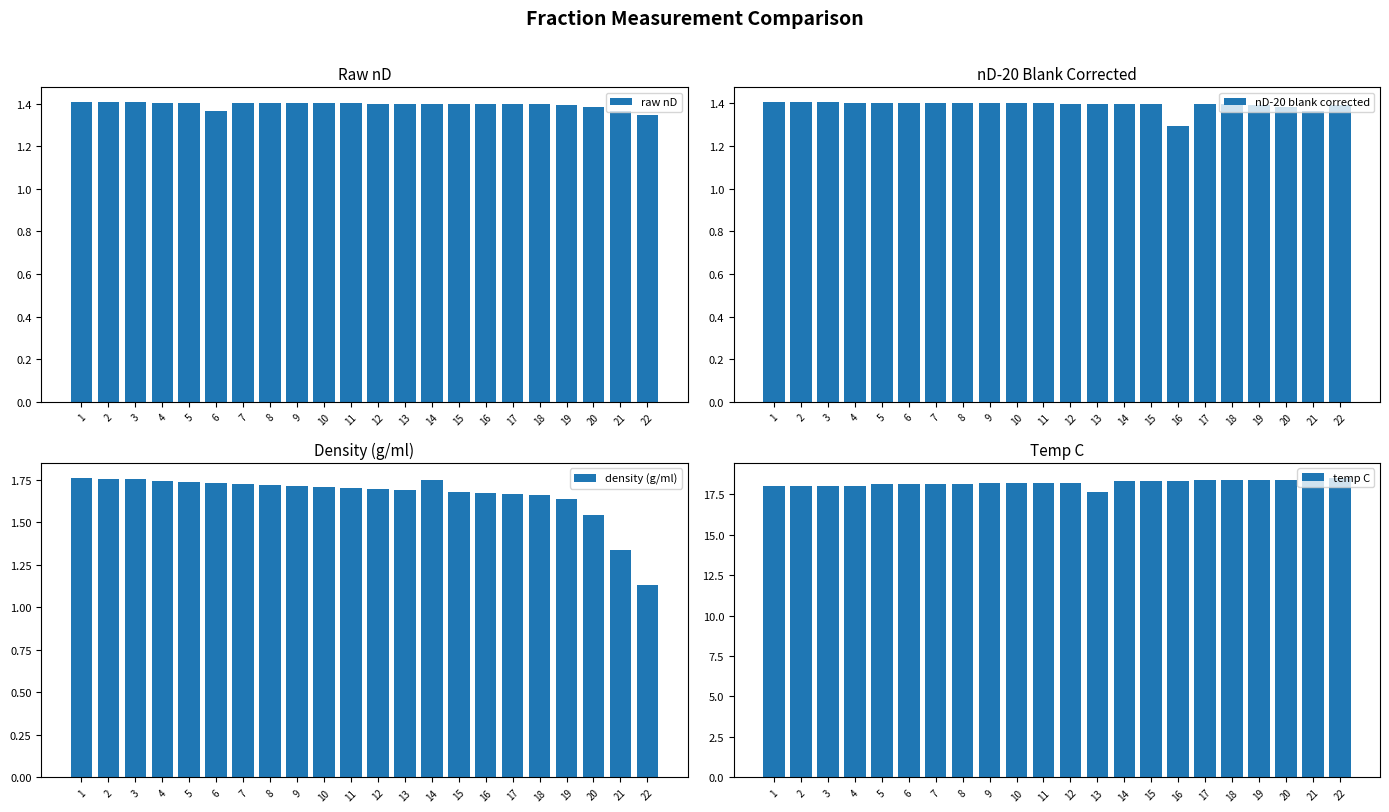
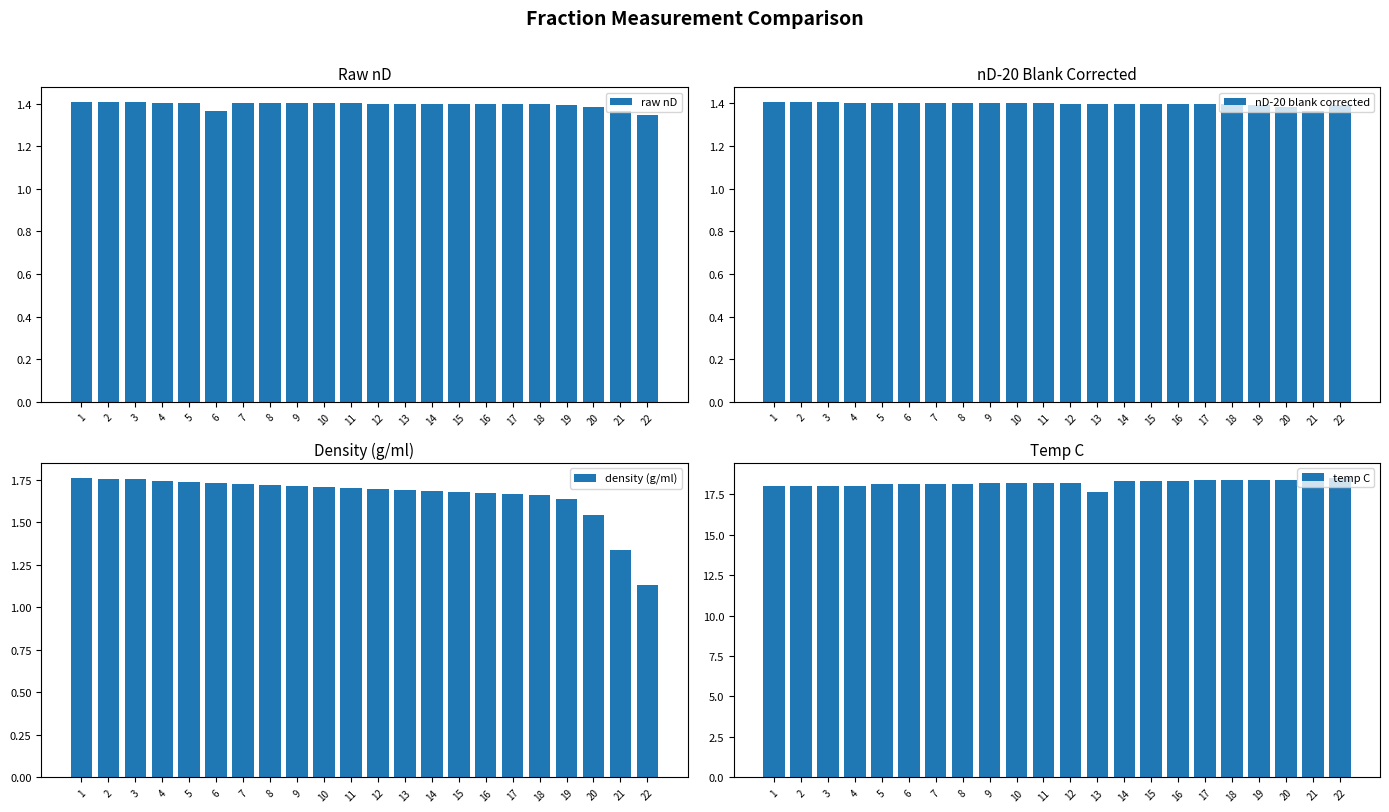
  {
    "Raw nD": {
      "1": 1.41,
      "2": 1.41,
      "3": 1.41,
      "4": 1.40,
      "5": 1.40,
      "6": 1.37,
      "7": 1.40,
      "8": 1.40,
      "9": 1.40,
      "10": 1.40,
      "11": 1.40,
      "12": 1.40,
      "13": 1.40,
      "14": 1.40,
      "15": 1.40,
      "16": 1.40,
      "17": 1.40,
      "18": 1.40,
      "19": 1.40,
      "20": 1.39,
      "22": 1.35
    },
    "nD-20 Blank Corrected": {
      "1": 1.41,
      "2": 1.40,
      "3": 1.40,
      "4": 1.40,
      "5": 1.40,
      "6": 1.40,
      "7": 1.40,
      "8": 1.40,
      "9": 1.40,
      "10": 1.40,
      "11": 1.40,
      "12": 1.40,
      "13": 1.40,
      "14": 1.40,
      "15": 1.40,
-     "16": 1.29,
+     "16": 1.40,
      "17": 1.40
    },
    "Density (g/ml)": {
      "1": 1.76,
      "2": 1.76,
      "3": 1.75,
      "4": 1.75,
      "5": 1.74,
      "6": 1.73,
      "7": 1.73,
      "8": 1.72,
      "9": 1.72,
      "10": 1.71,
      "11": 1.70,
      "12": 1.70,
      "13": 1.69,
-     "14": 1.75,
+     "14": 1.69,
      "15": 1.68,
      "16": 1.68,
      "17": 1.67,
      "18": 1.66,
      "19": 1.64,
      "20": 1.54,
      "21": 1.34,
      "22": 1.13
    },
    "Temp C": {
      "1": 18.0,
      "2": 18.0,
      "3": 18.0,
      "4": 18.0,
      "5": 18.1,
      "6": 18.1,
      "7": 18.1,
      "8": 18.1,
      "9": 18.2,
      "10": 18.2,
      "11": 18.2,
      "12": 18.2,
      "13": 17.6,
      "14": 18.3,
      "15": 18.3,
      "16": 18.3,
      "17": 18.4,
      "18": 18.4,
      "19": 18.4,
      "20": 18.4
    }
  }
